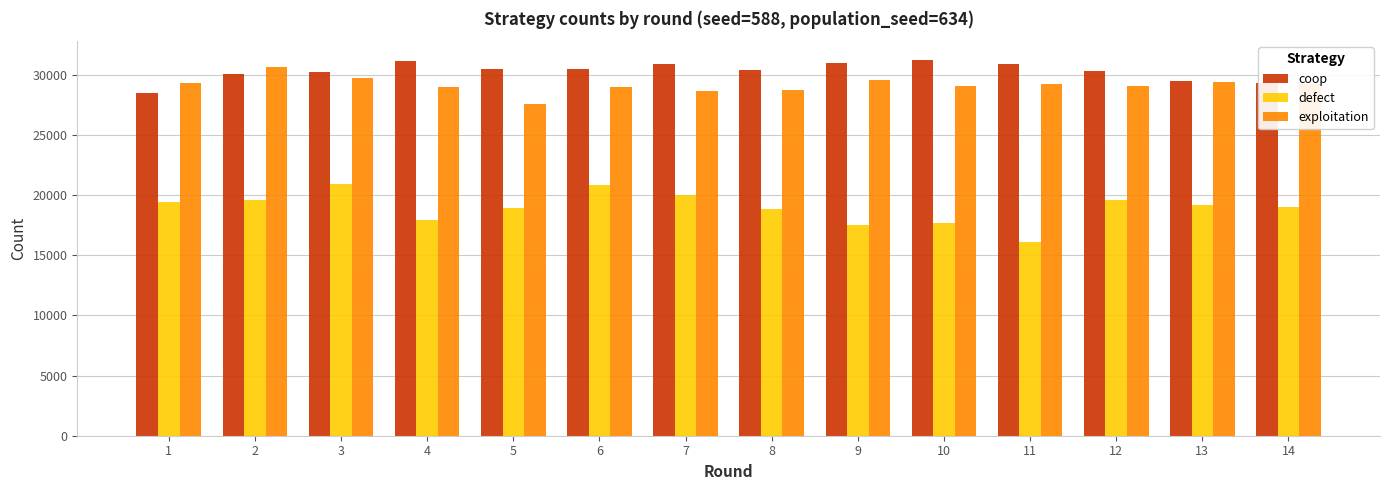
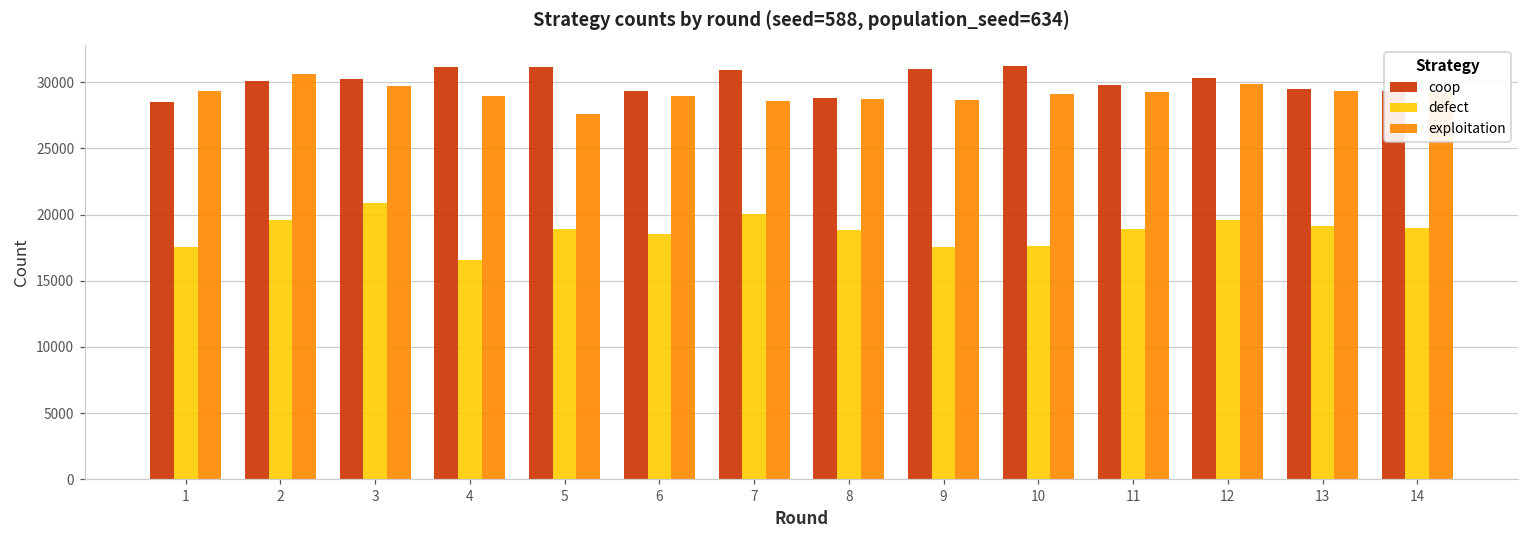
  {
    "coop": {
      "1": 28500,
      "2": 30100,
      "3": 30200,
      "4": 31200,
-     "5": 30500,
-     "6": 30500,
+     "5": 31100,
+     "6": 29300,
      "7": 30900,
-     "8": 30400,
+     "8": 28800,
      "9": 31000,
      "10": 31200,
-     "11": 30900,
+     "11": 29800,
      "12": 30300,
      "13": 29500
    },
    "defect": {
-     "1": 19400,
+     "1": 17500,
      "2": 19600,
      "3": 20900,
-     "4": 17900,
+     "4": 16600,
      "5": 18900,
-     "6": 20800,
+     "6": 18500,
      "7": 20000,
      "8": 18900,
      "9": 17500,
      "10": 17700,
-     "11": 16100,
+     "11": 18900,
      "12": 19600,
      "13": 19200,
      "14": 19000
    },
    "exploitation": {
      "1": 29300,
      "2": 30600,
      "3": 29700,
      "4": 29000,
      "5": 27600,
      "6": 29000,
      "7": 28600,
      "8": 28800,
-     "9": 29500,
+     "9": 28600,
      "10": 29100,
      "11": 29200,
-     "12": 29100,
+     "12": 29900,
      "13": 29400
    }
  }
